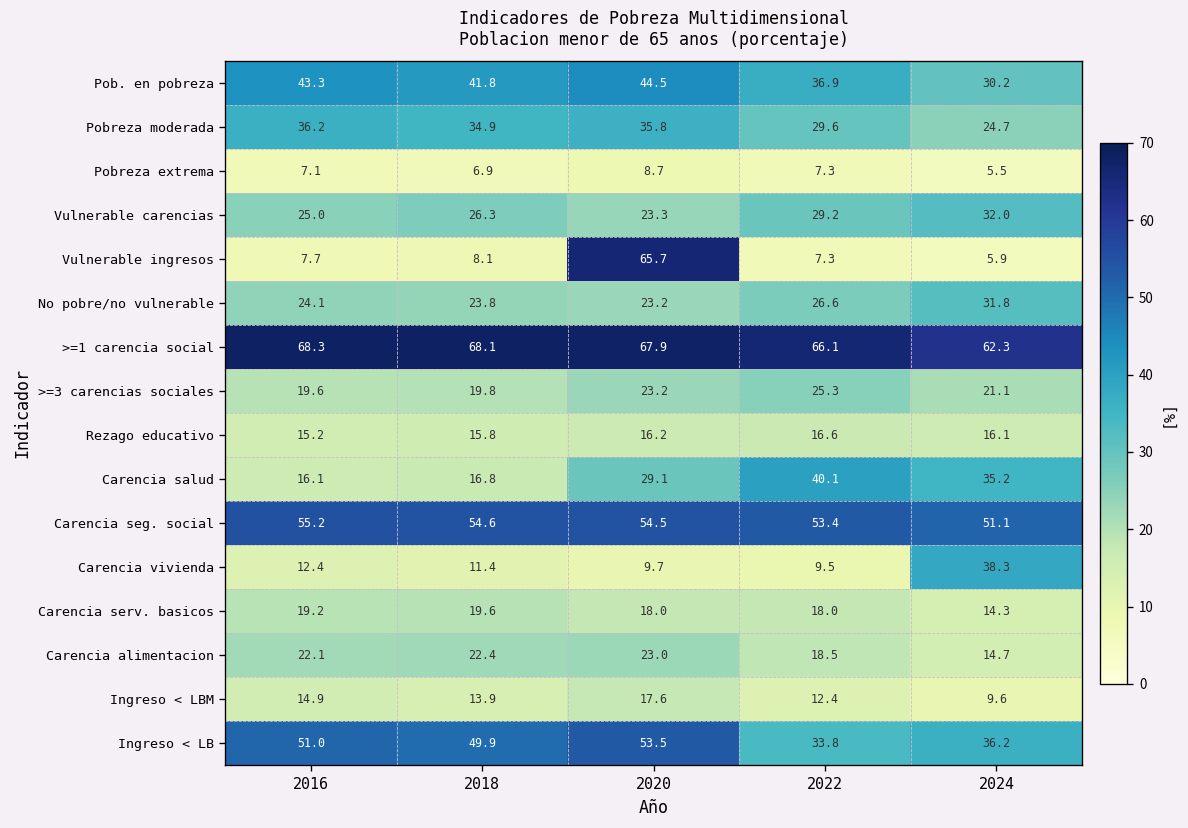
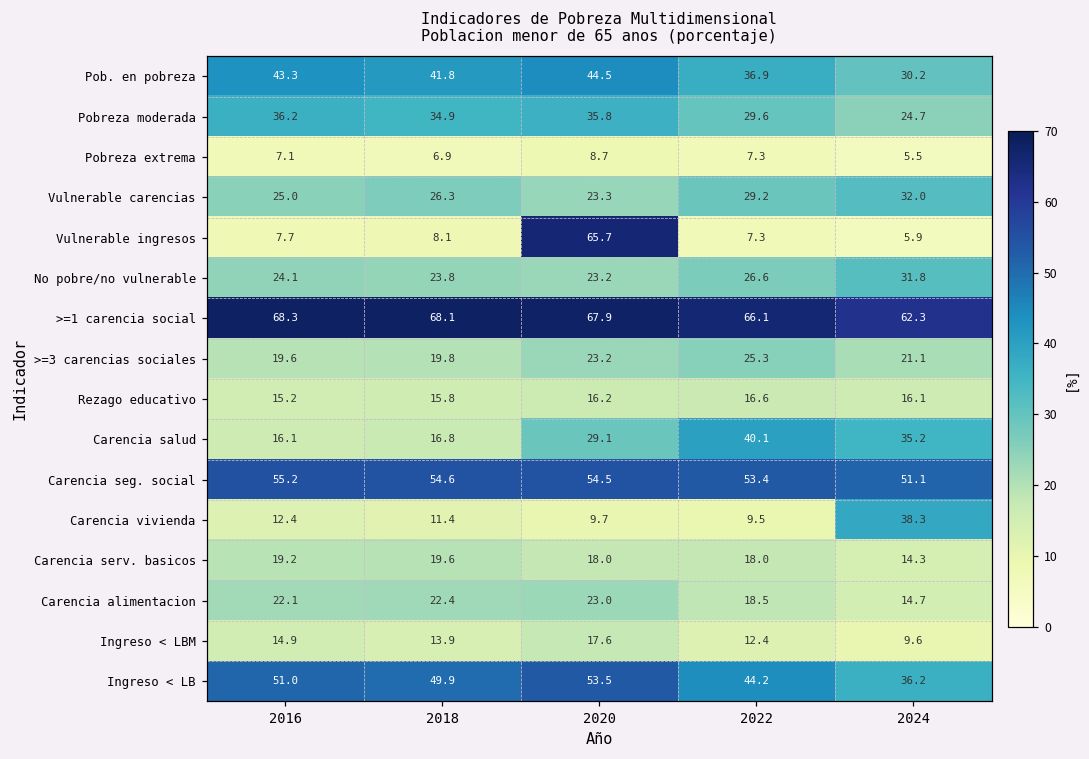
  {
    "Pob. en pobreza": {
      "2016": 43.3,
      "2018": 41.8,
      "2020": 44.5,
      "2022": 36.9,
      "2024": 30.2
    },
    "Pobreza moderada": {
      "2016": 36.2,
      "2018": 34.9,
      "2020": 35.8,
      "2022": 29.6,
      "2024": 24.7
    },
    "Pobreza extrema": {
      "2016": 7.1,
      "2018": 6.9,
      "2020": 8.7,
      "2022": 7.3,
      "2024": 5.5
    },
    "Vulnerable carencias": {
      "2016": 25.0,
      "2018": 26.3,
      "2020": 23.3,
      "2022": 29.2,
      "2024": 32.0
    },
    "Vulnerable ingresos": {
      "2016": 7.7,
      "2018": 8.1,
      "2020": 65.7,
      "2022": 7.3,
      "2024": 5.9
    },
    "No pobre/no vulnerable": {
      "2016": 24.1,
      "2018": 23.8,
      "2020": 23.2,
      "2022": 26.6,
      "2024": 31.8
    },
    ">=1 carencia social": {
      "2016": 68.3,
      "2018": 68.1,
      "2020": 67.9,
      "2022": 66.1,
      "2024": 62.3
    },
    ">=3 carencias sociales": {
      "2016": 19.6,
      "2018": 19.8,
      "2020": 23.2,
      "2022": 25.3,
      "2024": 21.1
    },
    "Rezago educativo": {
      "2016": 15.2,
      "2018": 15.8,
      "2020": 16.2,
      "2022": 16.6,
      "2024": 16.1
    },
    "Carencia salud": {
      "2016": 16.1,
      "2018": 16.8,
      "2020": 29.1,
      "2022": 40.1,
      "2024": 35.2
    },
    "Carencia seg. social": {
      "2016": 55.2,
      "2018": 54.6,
      "2020": 54.5,
      "2022": 53.4,
      "2024": 51.1
    },
    "Carencia vivienda": {
      "2016": 12.4,
      "2018": 11.4,
      "2020": 9.7,
      "2022": 9.5,
      "2024": 38.3
    },
    "Carencia serv. basicos": {
      "2016": 19.2,
      "2018": 19.6,
      "2020": 18.0,
      "2022": 18.0,
      "2024": 14.3
    },
    "Carencia alimentacion": {
      "2016": 22.1,
      "2018": 22.4,
      "2020": 23.0,
      "2022": 18.5,
      "2024": 14.7
    },
    "Ingreso < LBM": {
      "2016": 14.9,
      "2018": 13.9,
      "2020": 17.6,
      "2022": 12.4,
      "2024": 9.6
    },
    "Ingreso < LB": {
      "2016": 51.0,
      "2018": 49.9,
      "2020": 53.5,
-     "2022": 33.8,
+     "2022": 44.2,
      "2024": 36.2
    }
  }
